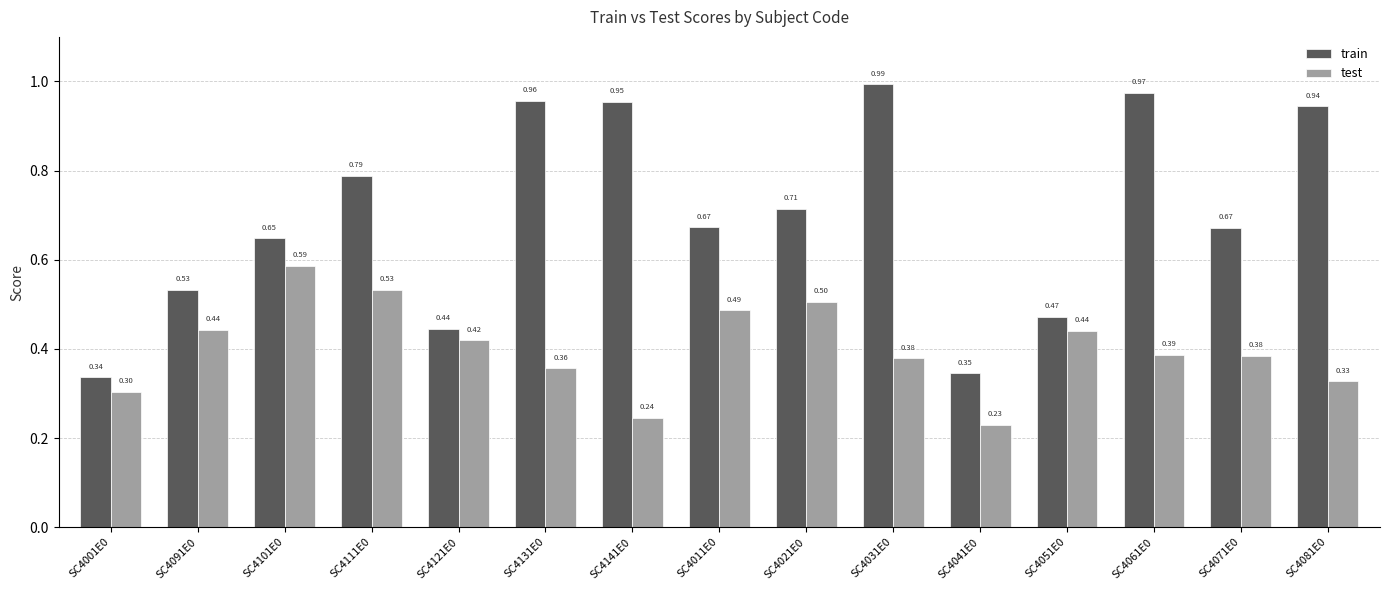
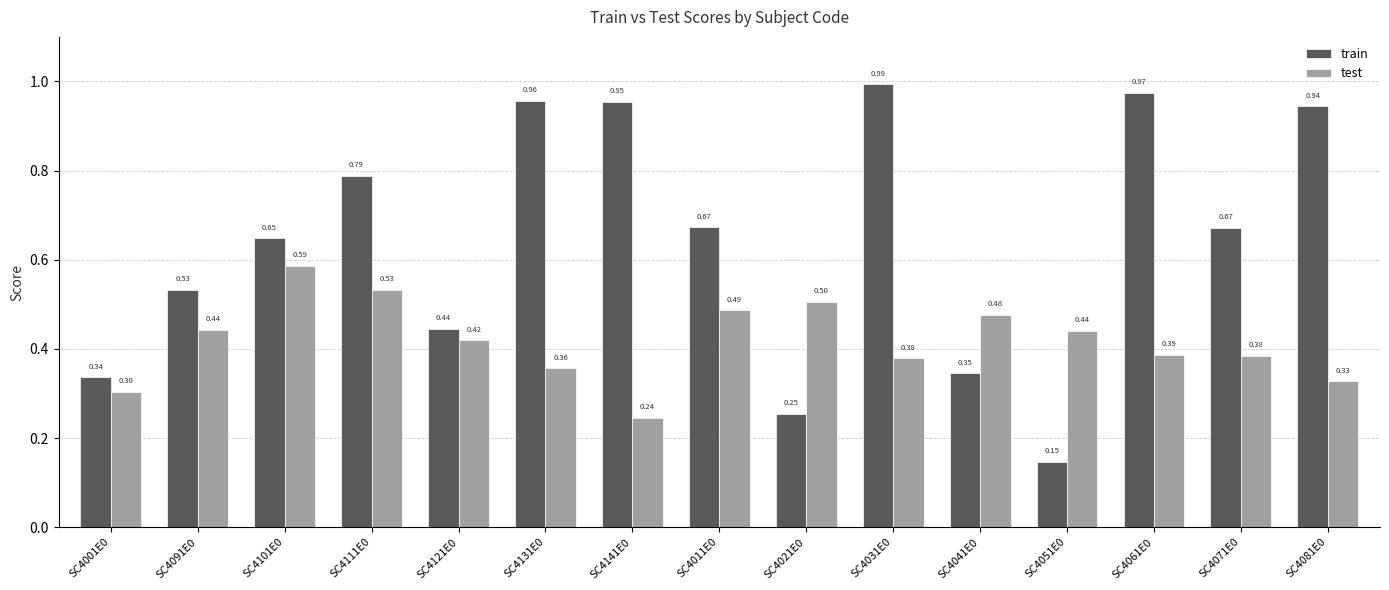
  {
    "train": {
      "SC4001E0": 0.34,
      "SC4091E0": 0.53,
      "SC4101E0": 0.65,
      "SC4111E0": 0.79,
      "SC4121E0": 0.44,
      "SC4131E0": 0.96,
      "SC4141E0": 0.95,
      "SC4011E0": 0.67,
-     "SC4021E0": 0.71,
+     "SC4021E0": 0.25,
      "SC4031E0": 0.99,
      "SC4041E0": 0.35,
-     "SC4051E0": 0.47,
+     "SC4051E0": 0.15,
      "SC4061E0": 0.97,
      "SC4071E0": 0.67,
      "SC4081E0": 0.94
    },
    "test": {
      "SC4001E0": 0.30,
      "SC4091E0": 0.44,
      "SC4101E0": 0.59,
      "SC4111E0": 0.53,
      "SC4121E0": 0.42,
      "SC4131E0": 0.36,
      "SC4141E0": 0.24,
      "SC4011E0": 0.49,
      "SC4021E0": 0.50,
      "SC4031E0": 0.38,
-     "SC4041E0": 0.23,
+     "SC4041E0": 0.48,
      "SC4051E0": 0.44,
      "SC4061E0": 0.39,
      "SC4071E0": 0.38,
      "SC4081E0": 0.33
    }
  }
